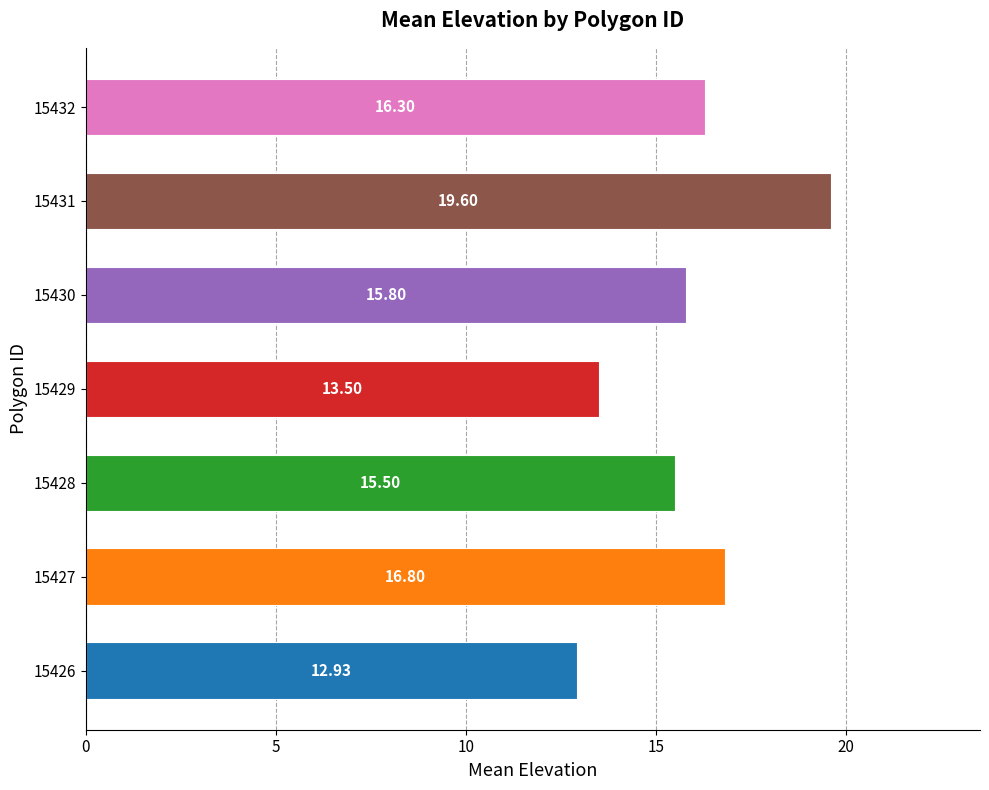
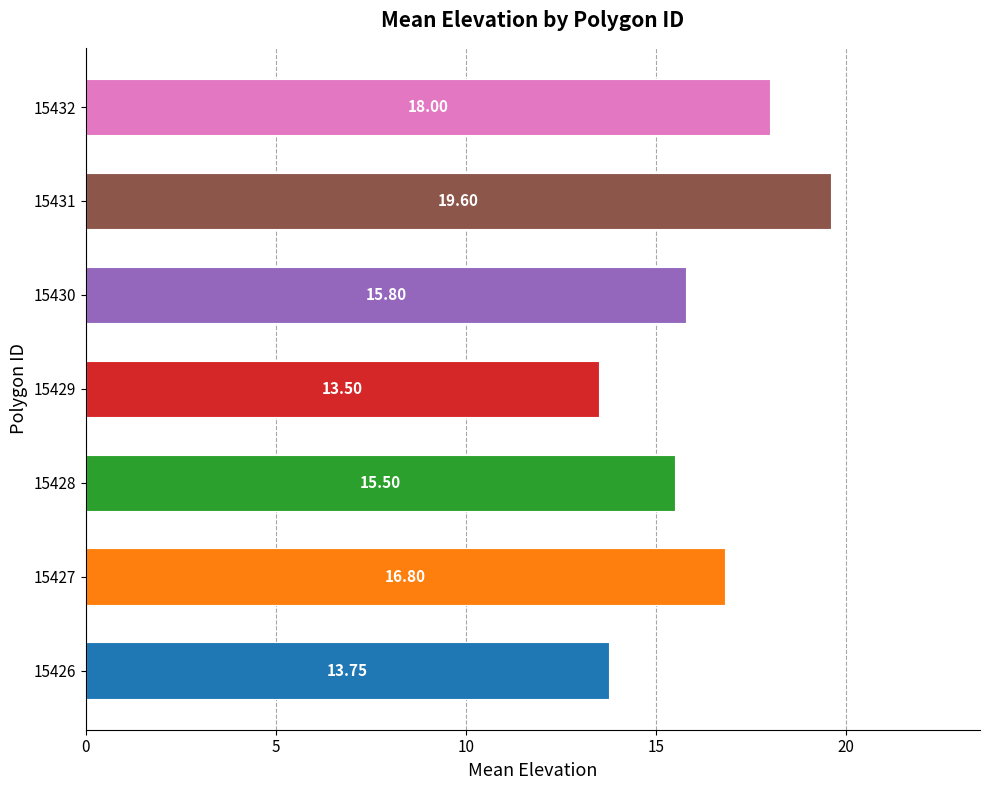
  {
-   "15432": 16.30,
+   "15432": 18.00,
    "15431": 19.60,
    "15430": 15.80,
    "15429": 13.50,
    "15428": 15.50,
    "15427": 16.80,
-   "15426": 12.93
+   "15426": 13.75
  }
